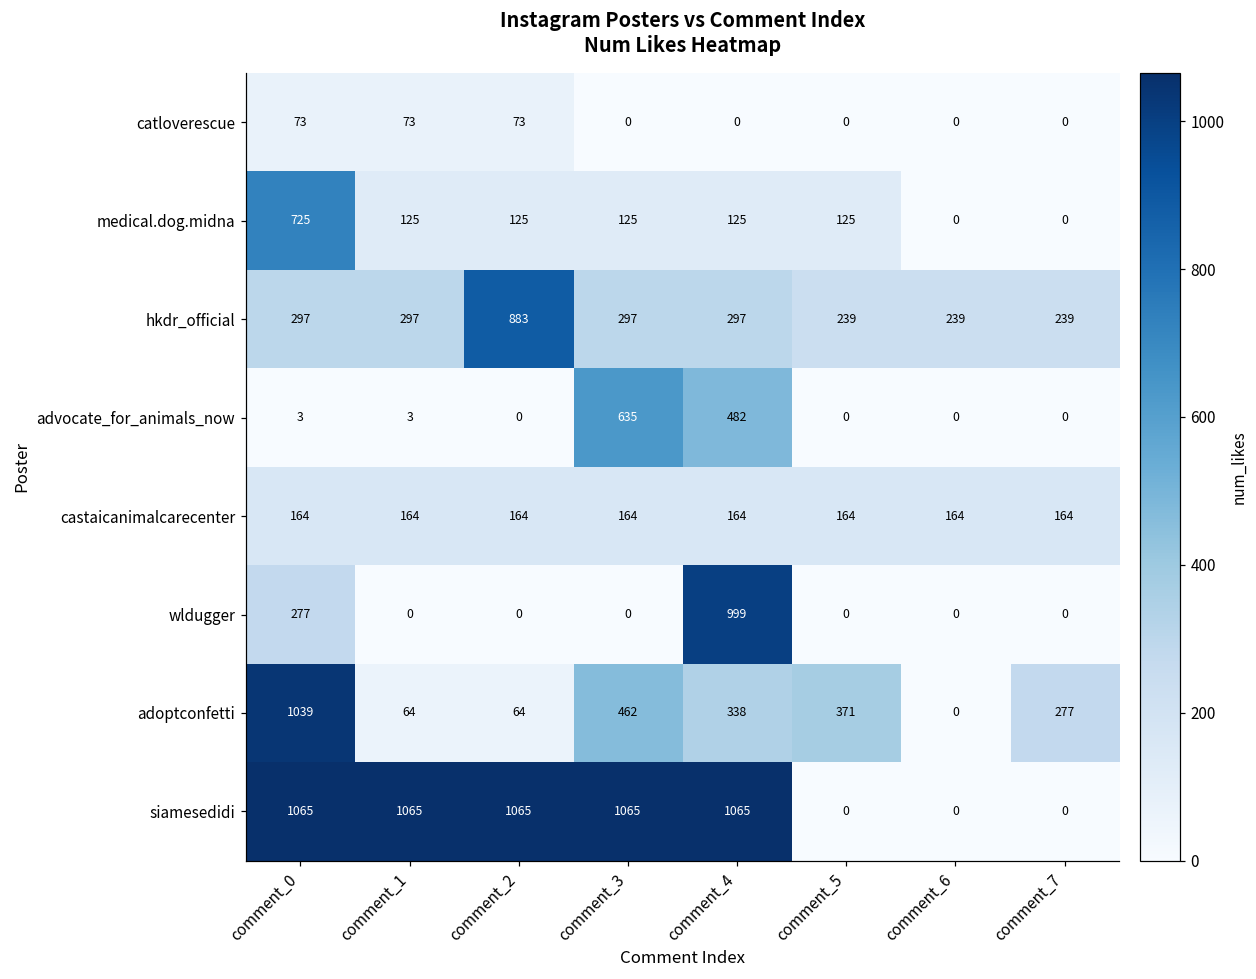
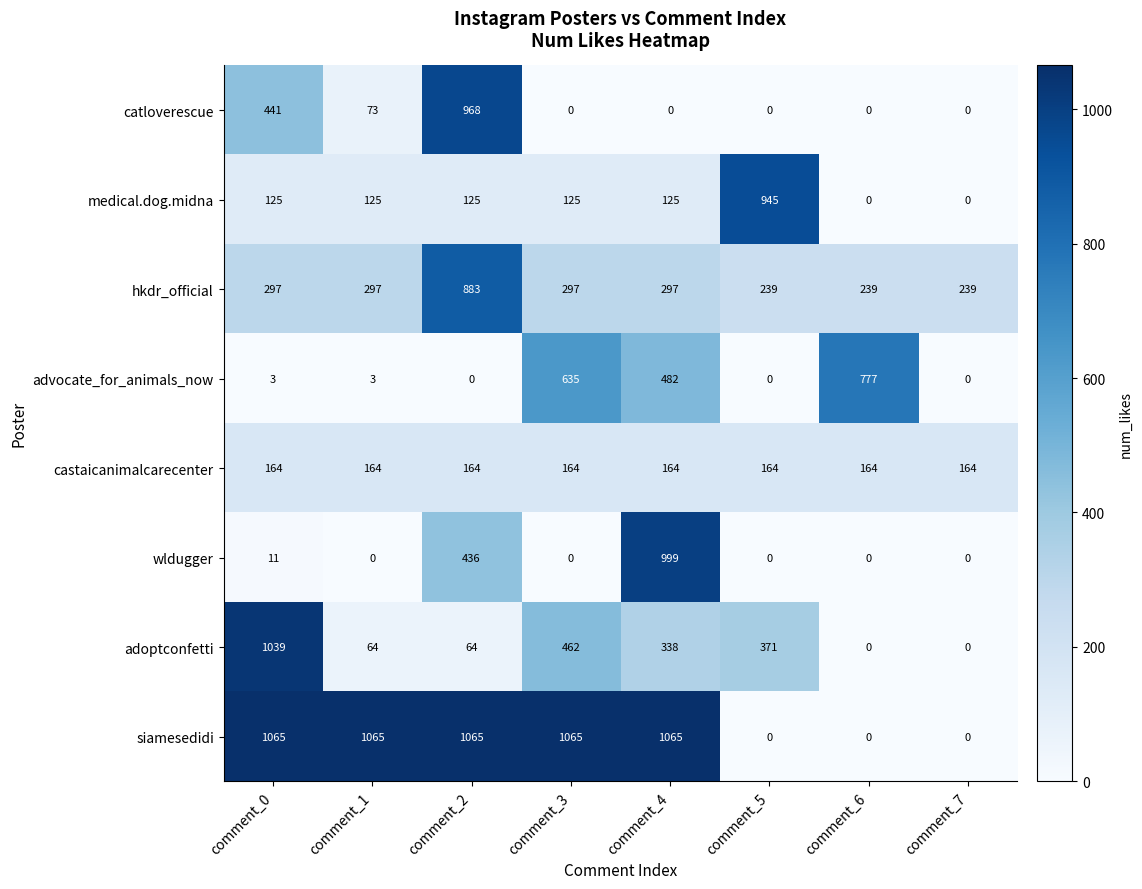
  {
    "catloverescue": {
-     "comment_0": 73,
+     "comment_0": 441,
      "comment_1": 73,
-     "comment_2": 73,
+     "comment_2": 968,
      "comment_3": 0,
      "comment_4": 0,
      "comment_5": 0,
      "comment_6": 0,
      "comment_7": 0
    },
    "medical.dog.midna": {
-     "comment_0": 725,
+     "comment_0": 125,
      "comment_1": 125,
      "comment_2": 125,
      "comment_3": 125,
      "comment_4": 125,
-     "comment_5": 125,
+     "comment_5": 945,
      "comment_6": 0,
      "comment_7": 0
    },
    "hkdr_official": {
      "comment_0": 297,
      "comment_1": 297,
      "comment_2": 883,
      "comment_3": 297,
      "comment_4": 297,
      "comment_5": 239,
      "comment_6": 239,
      "comment_7": 239
    },
    "advocate_for_animals_now": {
      "comment_0": 3,
      "comment_1": 3,
      "comment_2": 0,
      "comment_3": 635,
      "comment_4": 482,
      "comment_5": 0,
-     "comment_6": 0,
+     "comment_6": 777,
      "comment_7": 0
    },
    "castaicanimalcarecenter": {
      "comment_0": 164,
      "comment_1": 164,
      "comment_2": 164,
      "comment_3": 164,
      "comment_4": 164,
      "comment_5": 164,
      "comment_6": 164,
      "comment_7": 164
    },
    "wldugger": {
-     "comment_0": 277,
+     "comment_0": 11,
      "comment_1": 0,
-     "comment_2": 0,
+     "comment_2": 436,
      "comment_3": 0,
      "comment_4": 999,
      "comment_5": 0,
      "comment_6": 0,
      "comment_7": 0
    },
    "adoptconfetti": {
      "comment_0": 1039,
      "comment_1": 64,
      "comment_2": 64,
      "comment_3": 462,
      "comment_4": 338,
      "comment_5": 371,
      "comment_6": 0,
-     "comment_7": 277
+     "comment_7": 0
    },
    "siamesedidi": {
      "comment_0": 1065,
      "comment_1": 1065,
      "comment_2": 1065,
      "comment_3": 1065,
      "comment_4": 1065,
      "comment_5": 0,
      "comment_6": 0,
      "comment_7": 0
    }
  }
